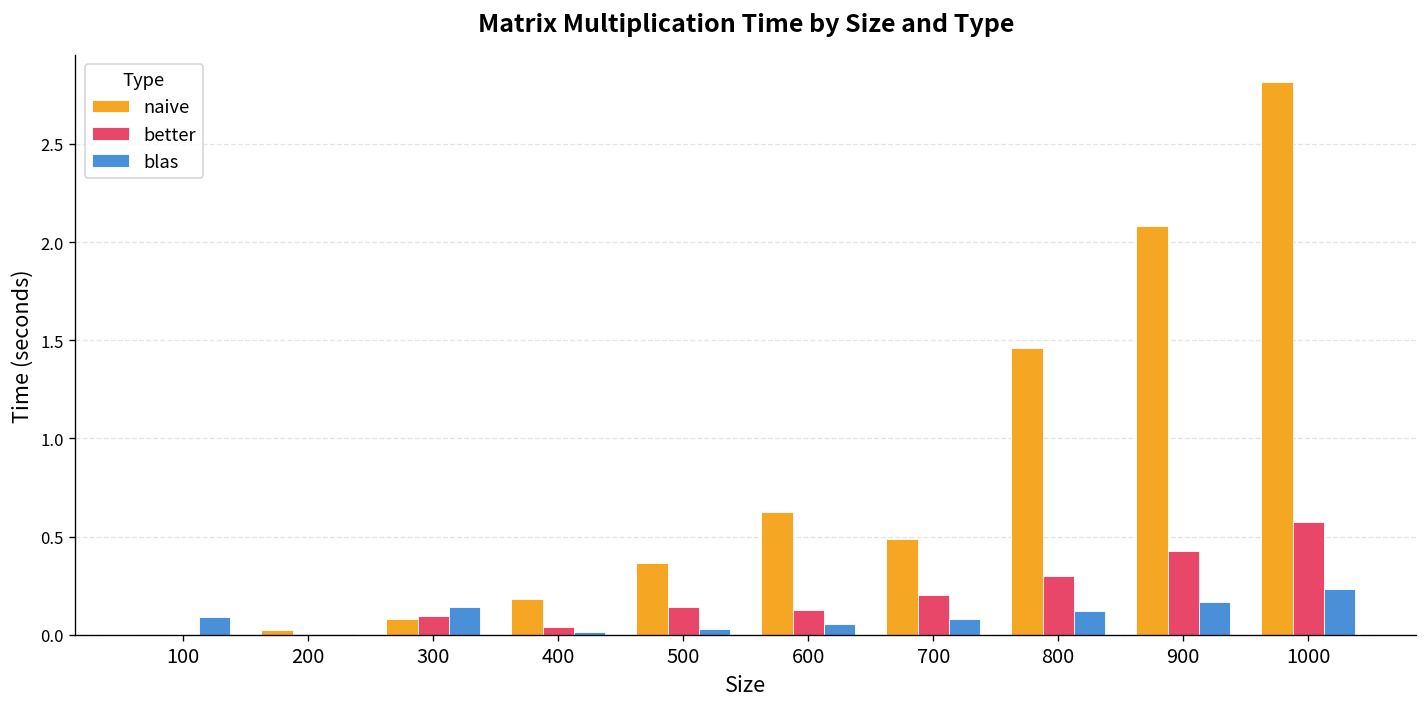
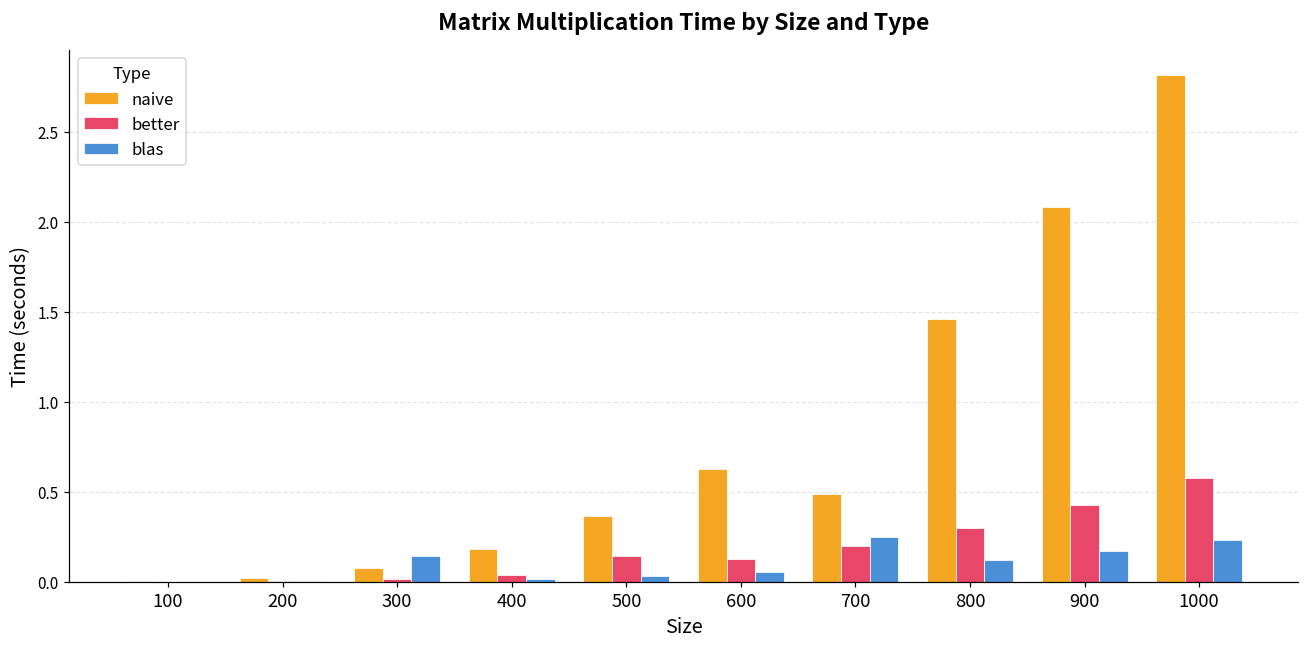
  {
    "naive": {
      "200": 0.02,
      "300": 0.08,
      "400": 0.18,
      "500": 0.37,
      "600": 0.62,
      "700": 0.49,
      "800": 1.46,
      "900": 2.08,
      "1000": 2.81
    },
    "better": {
-     "300": 0.10,
+     "300": 0.02,
      "400": 0.04,
      "500": 0.14,
      "600": 0.13,
      "700": 0.20,
      "800": 0.30,
      "900": 0.42,
      "1000": 0.58
    },
    "blas": {
-     "100": 0.09,
+     "100": 0.00,
      "300": 0.14,
      "500": 0.03,
      "600": 0.05,
-     "700": 0.08,
+     "700": 0.25,
      "800": 0.12,
      "900": 0.17,
      "1000": 0.23
    }
  }
